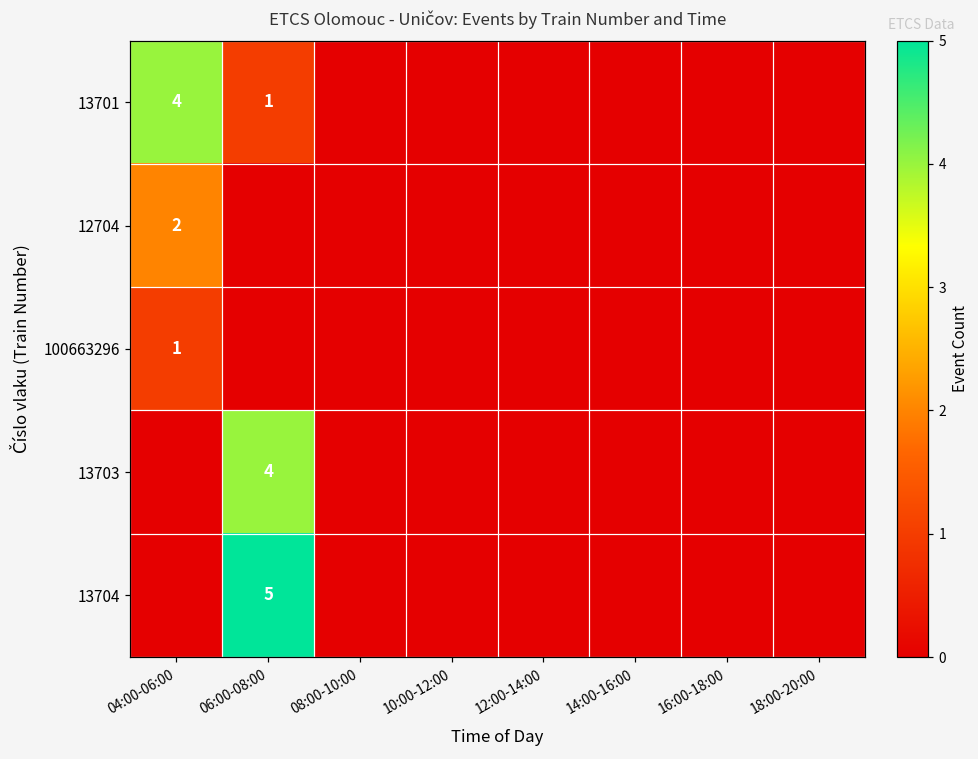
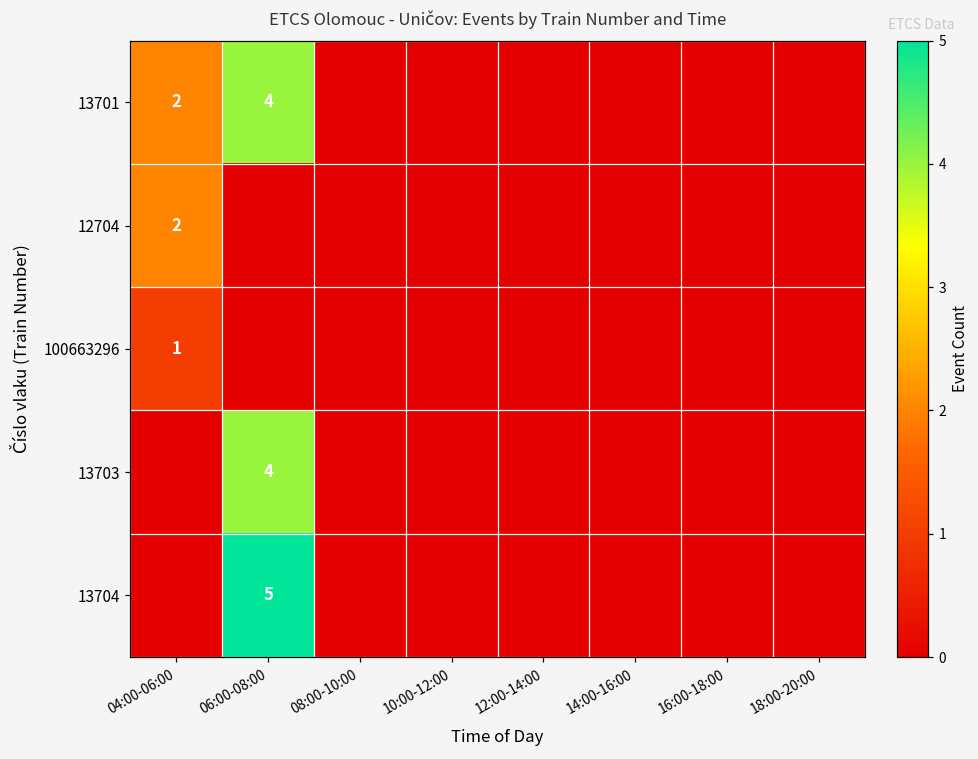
  {
    "13701": {
-     "04:00-06:00": 4,
-     "06:00-08:00": 1
+     "04:00-06:00": 2,
+     "06:00-08:00": 4
    },
    "12704": {
      "04:00-06:00": 2
    },
    "100663296": {
      "04:00-06:00": 1
    },
    "13703": {
      "06:00-08:00": 4
    },
    "13704": {
      "06:00-08:00": 5
    }
  }
